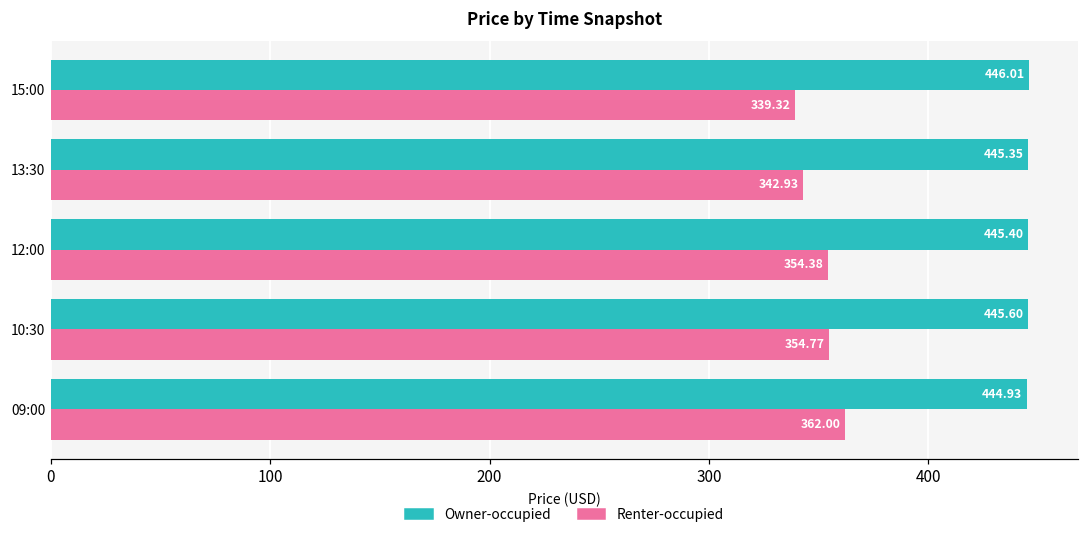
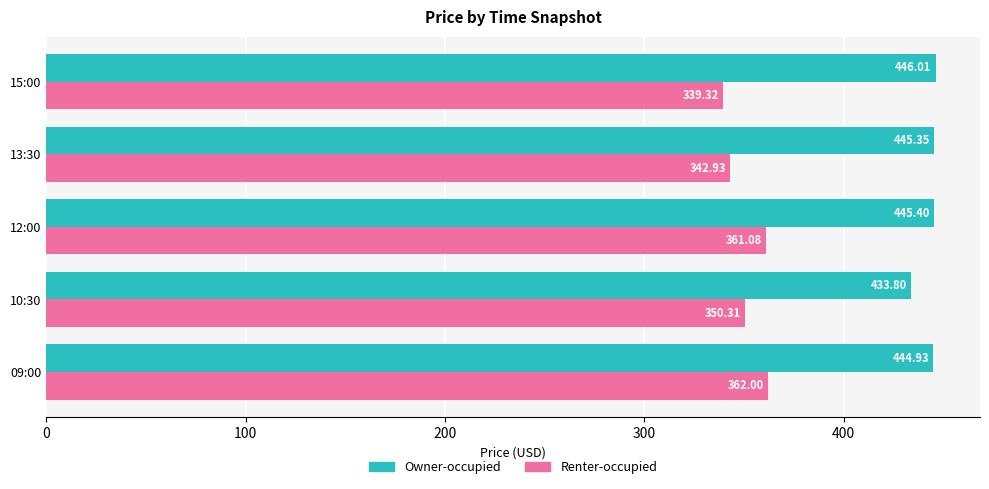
  {
    "Owner-occupied": {
      "15:00": 446.01,
      "13:30": 445.35,
      "12:00": 445.40,
-     "10:30": 445.60,
+     "10:30": 433.80,
      "09:00": 444.93
    },
    "Renter-occupied": {
      "15:00": 339.32,
      "13:30": 342.93,
-     "12:00": 354.38,
-     "10:30": 354.77,
+     "12:00": 361.08,
+     "10:30": 350.31,
      "09:00": 362.00
    }
  }
